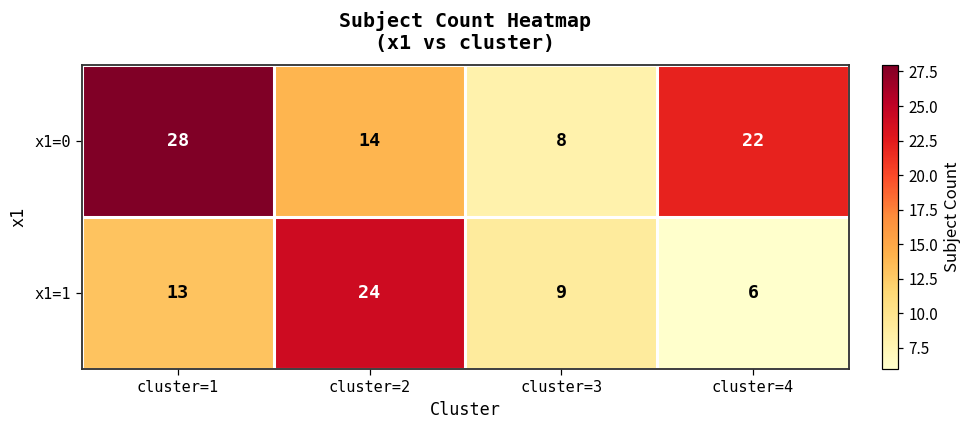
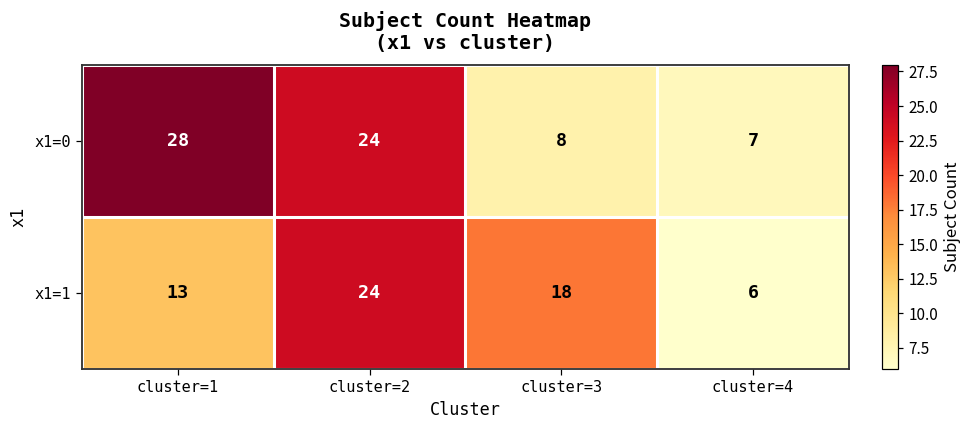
  {
    "x1=0": {
      "cluster=1": 28,
-     "cluster=2": 14,
+     "cluster=2": 24,
      "cluster=3": 8,
-     "cluster=4": 22
+     "cluster=4": 7
    },
    "x1=1": {
      "cluster=1": 13,
      "cluster=2": 24,
-     "cluster=3": 9,
+     "cluster=3": 18,
      "cluster=4": 6
    }
  }
